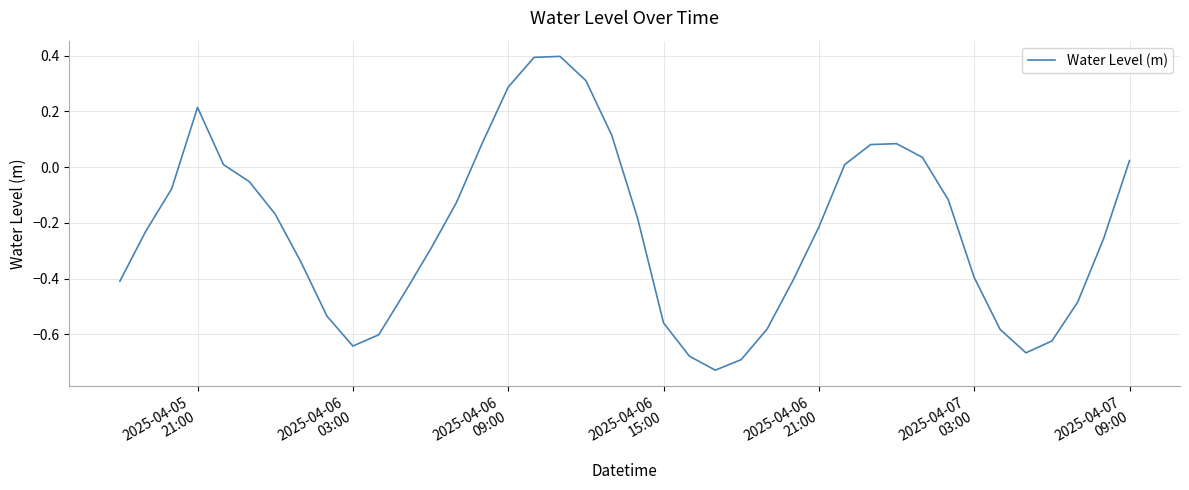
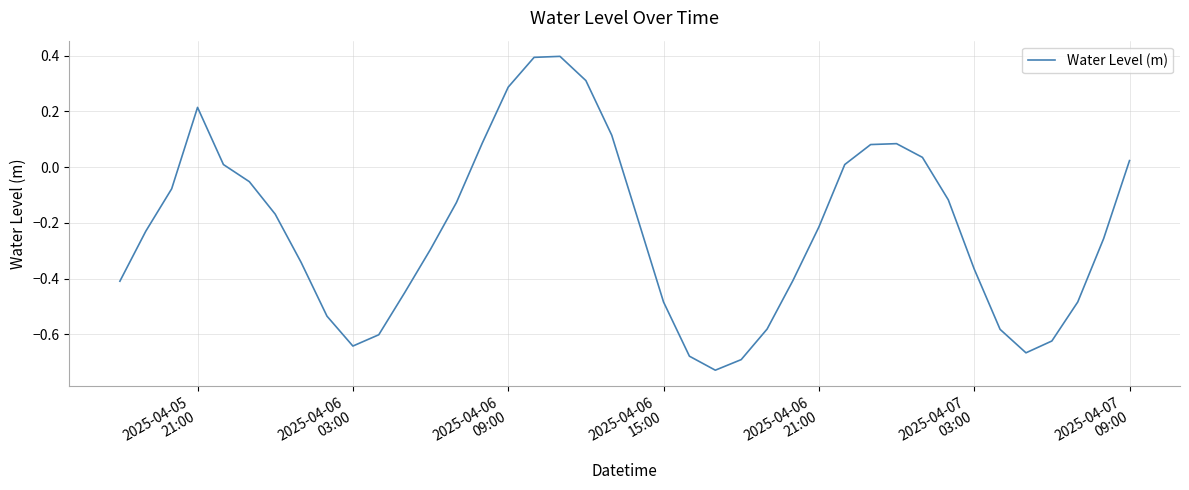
  {
    "2025-04-05 21:00": 0.21,
    "2025-04-06 03:00": -0.64,
    "2025-04-06 09:00": 0.29,
-   "2025-04-06 15:00": -0.56,
+   "2025-04-06 15:00": -0.48,
    "2025-04-06 21:00": -0.21,
-   "2025-04-07 03:00": -0.40,
+   "2025-04-07 03:00": -0.37,
    "2025-04-07 09:00": 0.02
  }
